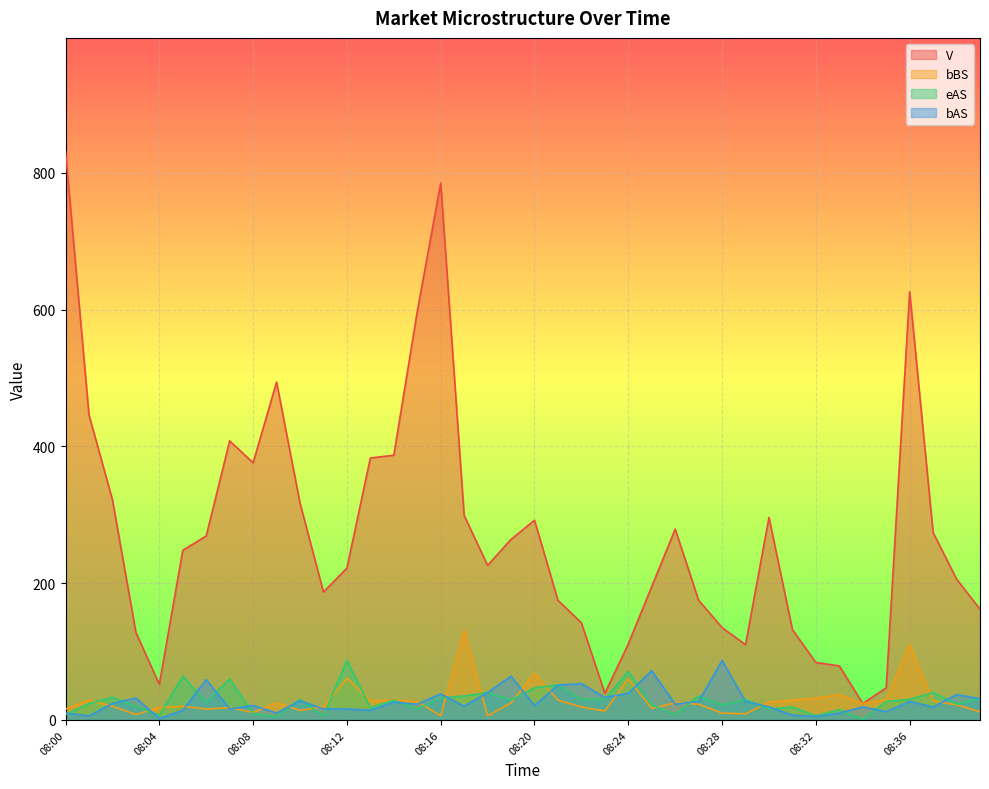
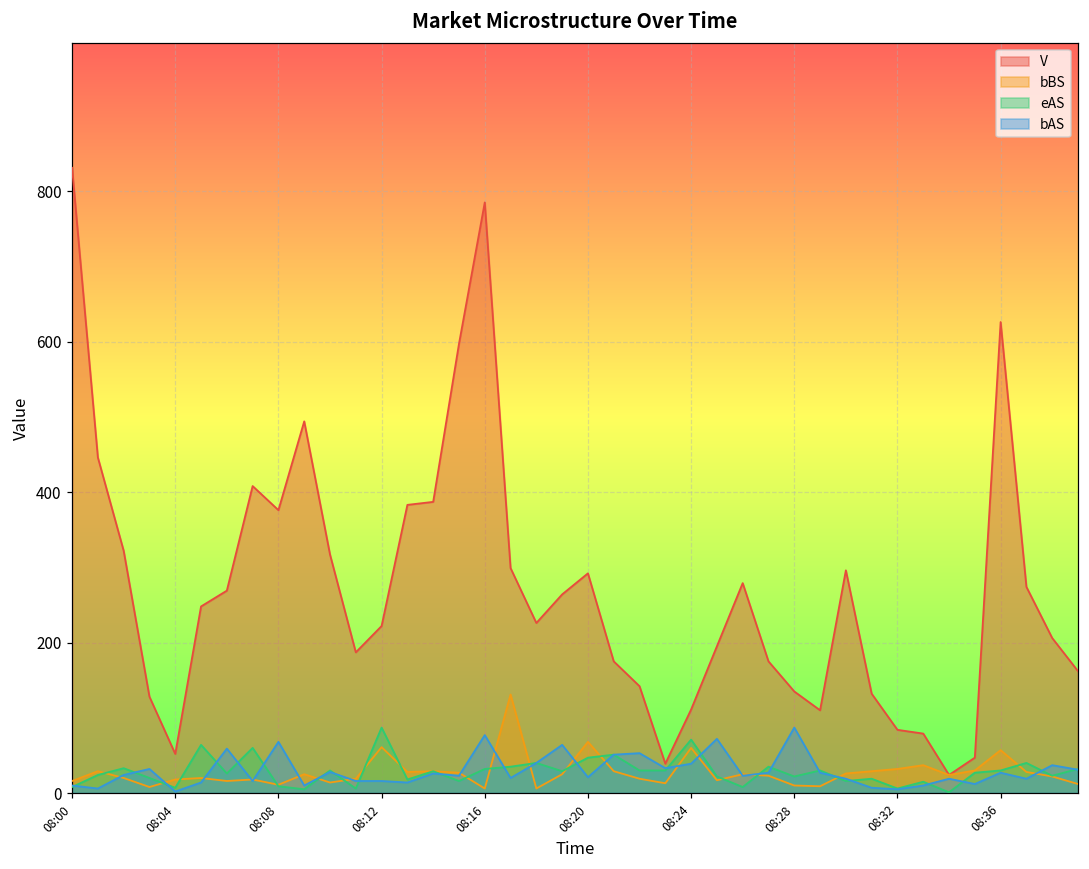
  {
    "V": {
      "08:00": 830,
      "08:04": 50,
      "08:08": 380,
      "08:12": 220,
      "08:16": 790,
      "08:20": 290,
      "08:24": 110,
      "08:28": 140,
      "08:32": 80,
      "08:36": 630
    },
    "bBS": {
      "08:00": 20,
      "08:04": 20,
      "08:12": 60,
      "08:16": 10,
      "08:20": 70,
      "08:24": 60,
      "08:28": 10,
      "08:32": 30,
-     "08:36": 110
+     "08:36": 60
    },
    "eAS": {
      "08:04": 10,
      "08:12": 90,
      "08:16": 30,
      "08:20": 50,
      "08:24": 70,
      "08:28": 20
    },
    "bAS": {
      "08:04": 0,
-     "08:08": 20,
+     "08:08": 70,
      "08:12": 20,
-     "08:16": 40,
+     "08:16": 80,
      "08:20": 20,
      "08:24": 40,
      "08:28": 90
    }
  }
